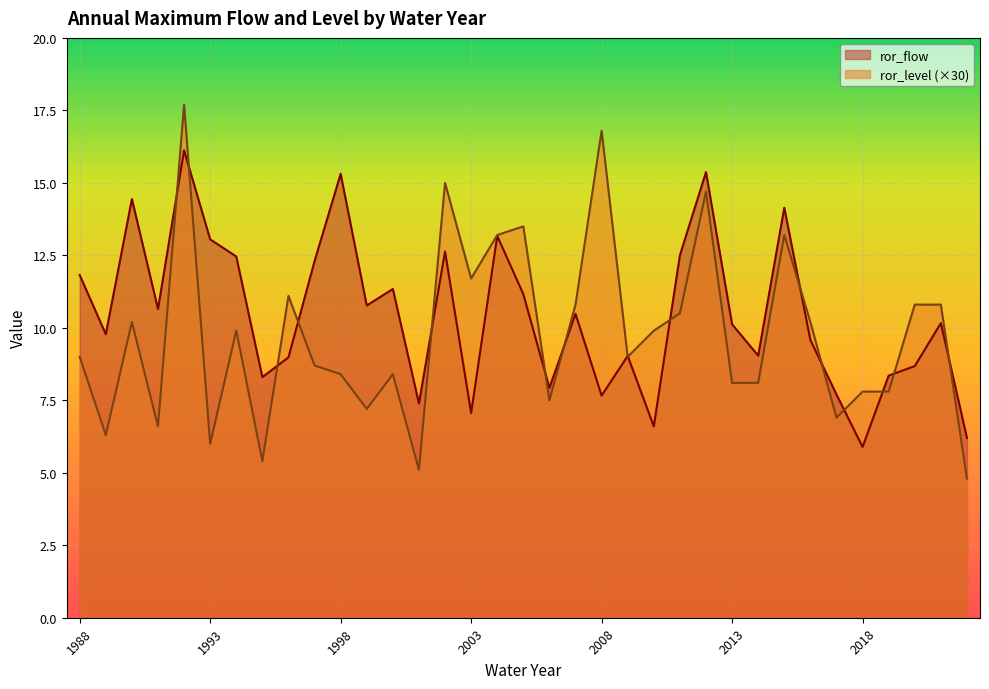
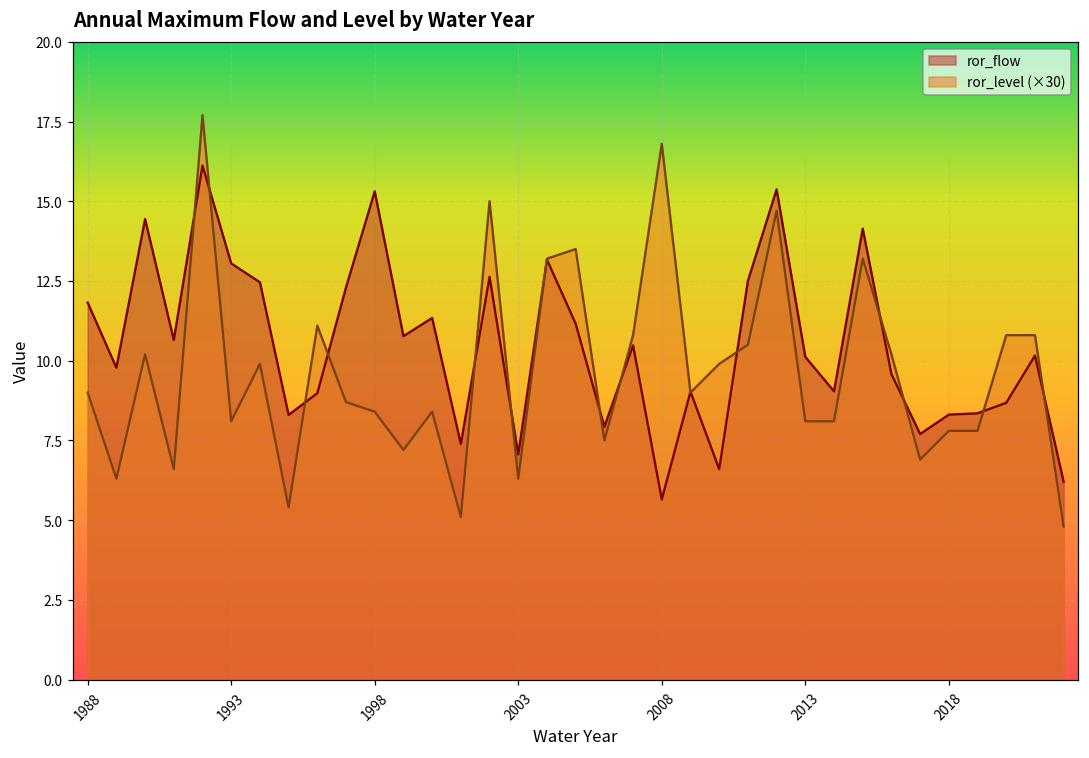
  {
    "ror_flow": {
      "1988": 11.8,
      "1993": 13.1,
      "1998": 15.3,
      "2003": 7.1,
-     "2008": 7.7,
+     "2008": 5.7,
      "2013": 10.1,
-     "2018": 5.9
+     "2018": 8.3
    },
    "ror_level (×30)": {
      "1988": 9.0,
-     "1993": 6.0,
+     "1993": 8.1,
      "1998": 8.4,
-     "2003": 11.7,
+     "2003": 6.3,
      "2008": 16.8,
      "2013": 8.1,
      "2018": 7.8
    }
  }
